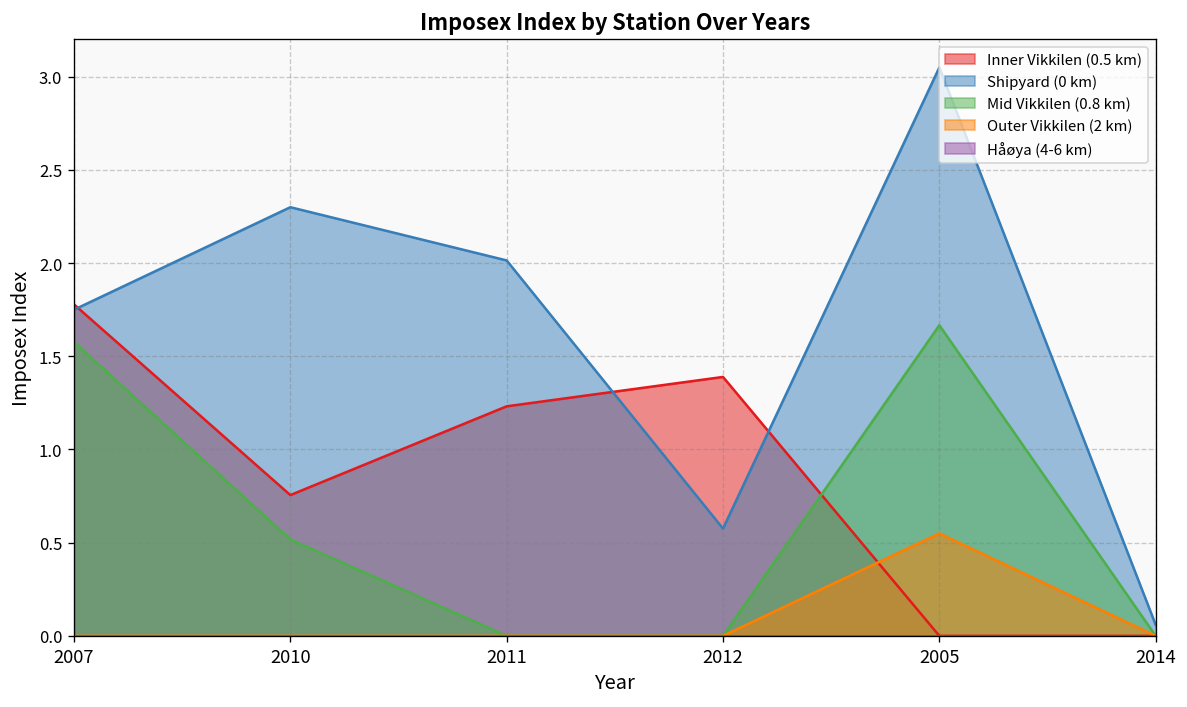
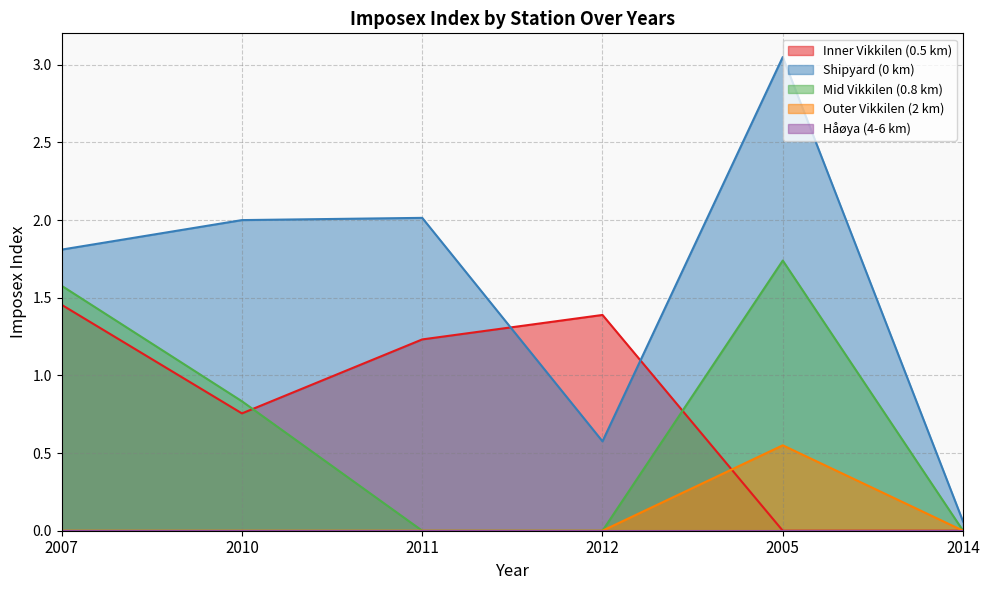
  {
    "Inner Vikkilen (0.5 km)": {
-     "2007": 1.78,
+     "2007": 1.45,
      "2010": 0.76,
      "2011": 1.23,
      "2012": 1.39
    },
    "Shipyard (0 km)": {
-     "2007": 1.75,
-     "2010": 2.3,
+     "2007": 1.81,
+     "2010": 2.0,
      "2011": 2.01,
      "2012": 0.58,
      "2014": 0.06
    },
    "Mid Vikkilen (0.8 km)": {
      "2007": 1.58,
-     "2010": 0.52,
-     "2005": 1.67
+     "2010": 0.83,
+     "2005": 1.74
    },
    "Outer Vikkilen (2 km)": {
      "2005": 0.55
    }
  }
